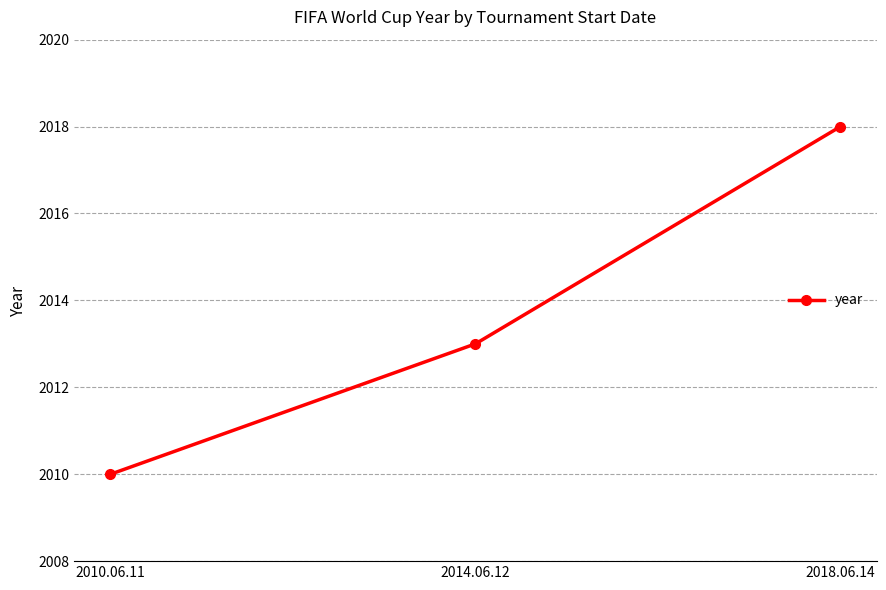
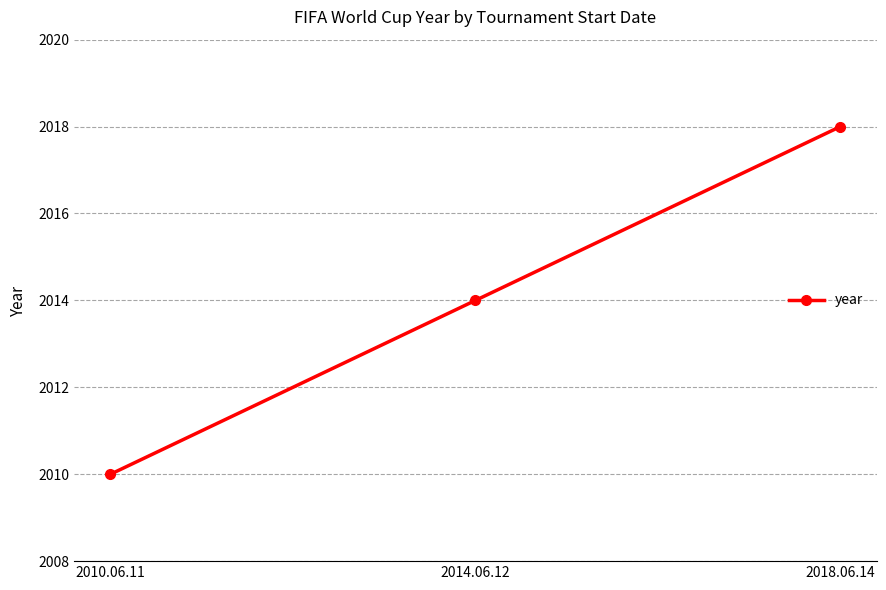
  {
    "2010.06.11": 2010,
-   "2014.06.12": 2013,
+   "2014.06.12": 2014,
    "2018.06.14": 2018
  }
